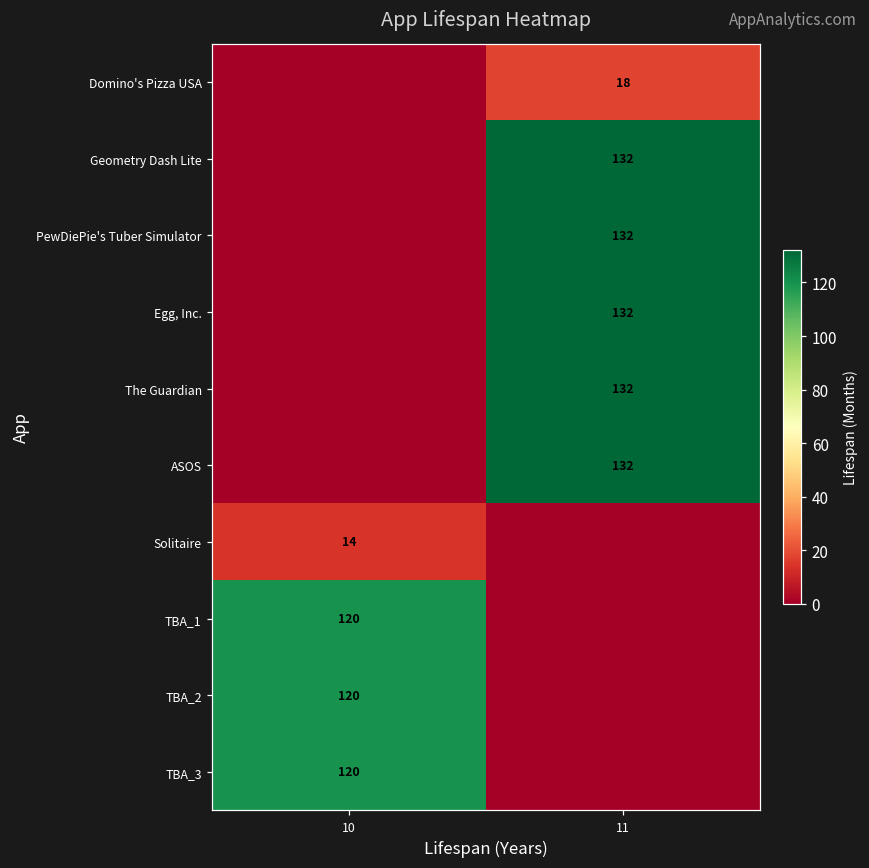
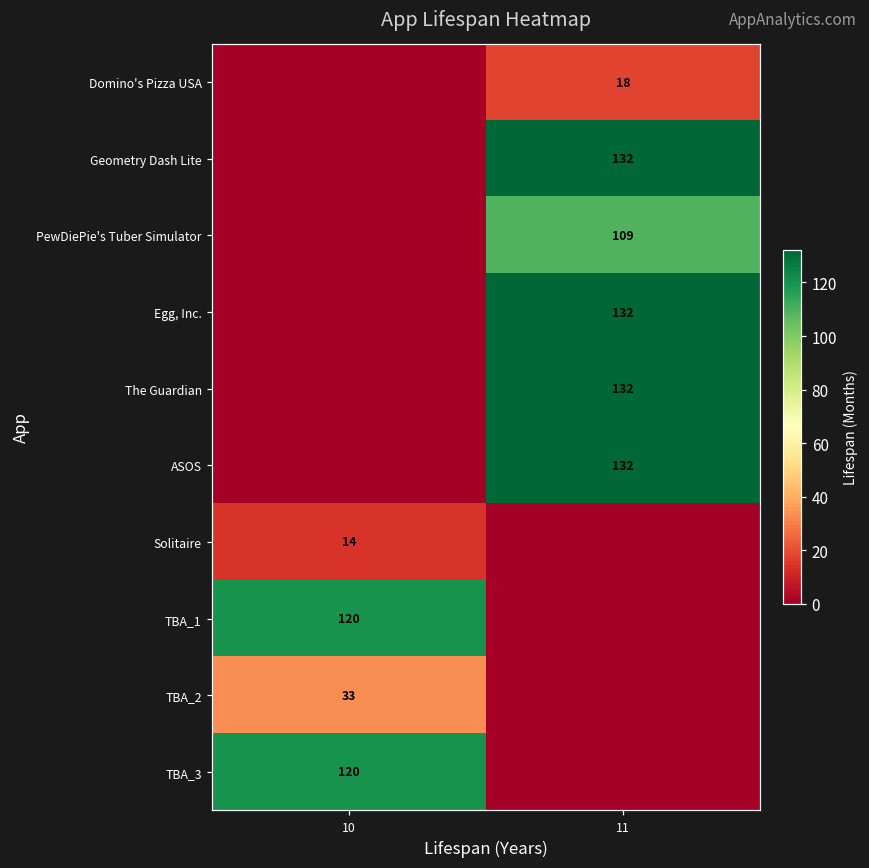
  {
    "Domino's Pizza USA": {
      "11": 18
    },
    "Geometry Dash Lite": {
      "11": 132
    },
    "PewDiePie's Tuber Simulator": {
-     "11": 132
+     "11": 109
    },
    "Egg, Inc.": {
      "11": 132
    },
    "The Guardian": {
      "11": 132
    },
    "ASOS": {
      "11": 132
    },
    "Solitaire": {
      "10": 14
    },
    "TBA_1": {
      "10": 120
    },
    "TBA_2": {
-     "10": 120
+     "10": 33
    },
    "TBA_3": {
      "10": 120
    }
  }
